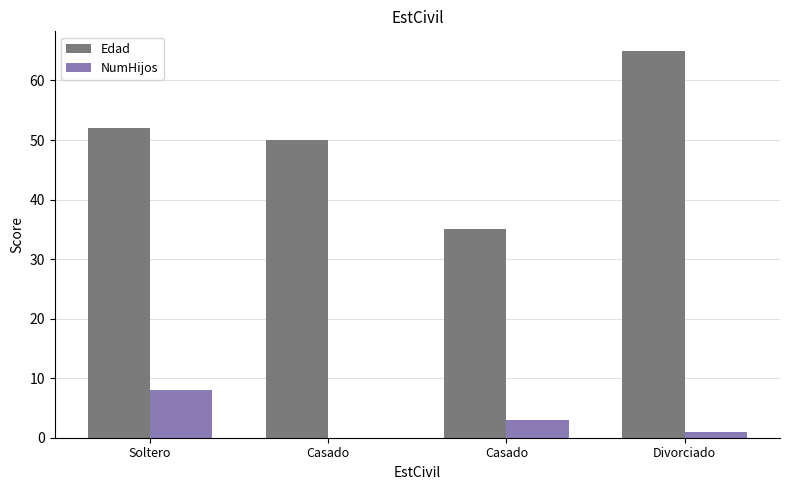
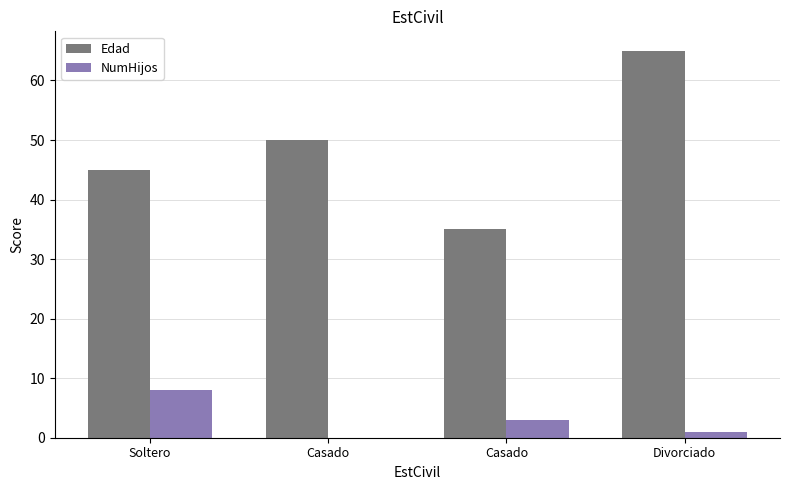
  {
    "Edad": {
-     "Soltero": 52,
+     "Soltero": 45,
      "Divorciado": 65
    },
    "NumHijos": {
      "Soltero": 8,
      "Divorciado": 1
    }
  }
